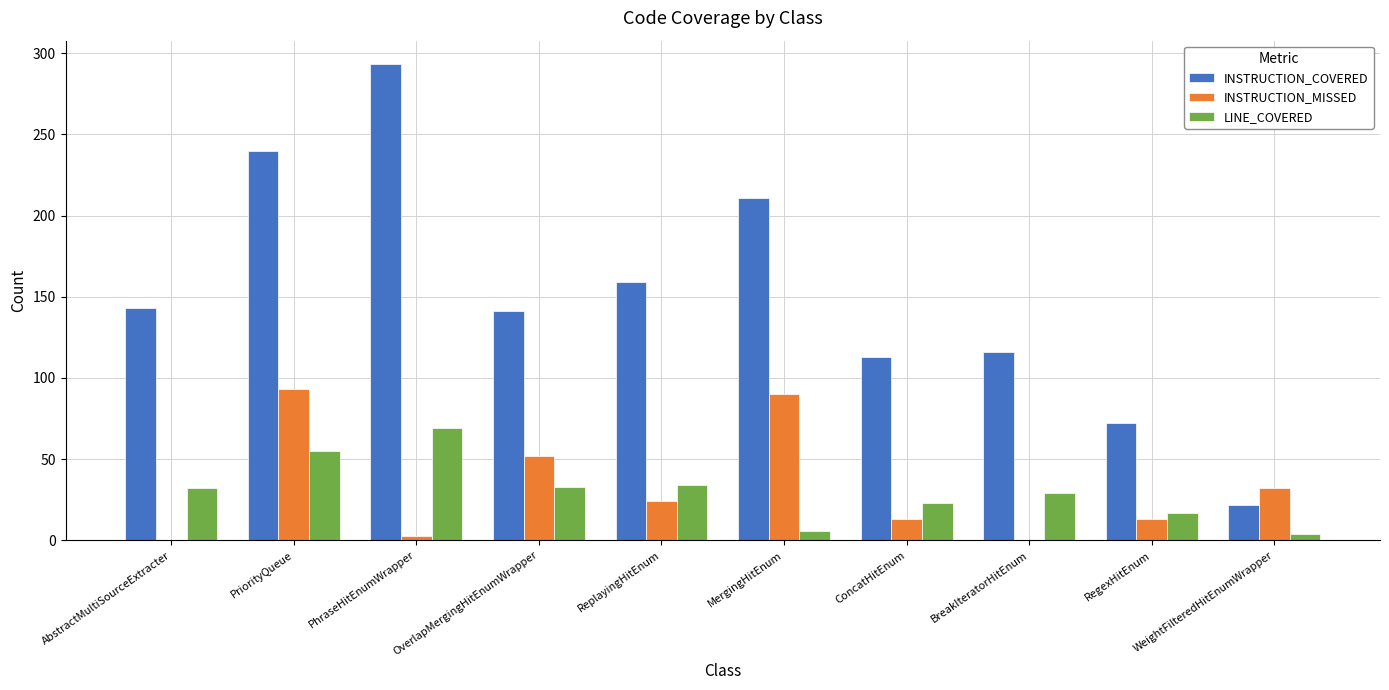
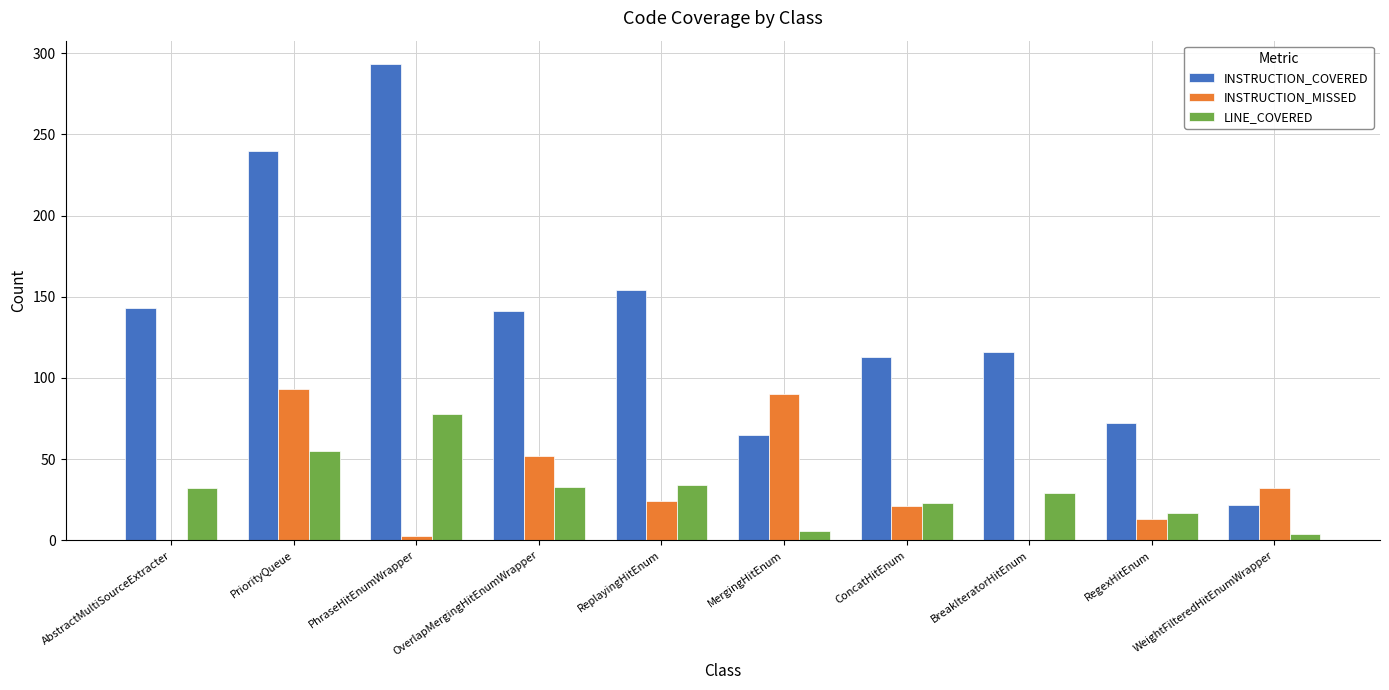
  {
    "INSTRUCTION_COVERED": {
      "AbstractMultiSourceExtracter": 143,
      "PriorityQueue": 240,
      "PhraseHitEnumWrapper": 293,
      "OverlapMergingHitEnumWrapper": 141,
-     "ReplayingHitEnum": 159,
-     "MergingHitEnum": 211,
+     "ReplayingHitEnum": 154,
+     "MergingHitEnum": 65,
      "ConcatHitEnum": 113,
      "BreakIteratorHitEnum": 116,
      "RegexHitEnum": 72,
      "WeightFilteredHitEnumWrapper": 22
    },
    "INSTRUCTION_MISSED": {
      "AbstractMultiSourceExtracter": 0,
      "PriorityQueue": 93,
      "PhraseHitEnumWrapper": 3,
      "OverlapMergingHitEnumWrapper": 52,
      "ReplayingHitEnum": 24,
      "MergingHitEnum": 90,
-     "ConcatHitEnum": 13,
+     "ConcatHitEnum": 21,
      "BreakIteratorHitEnum": 0,
      "RegexHitEnum": 13,
      "WeightFilteredHitEnumWrapper": 32
    },
    "LINE_COVERED": {
      "AbstractMultiSourceExtracter": 32,
      "PriorityQueue": 55,
-     "PhraseHitEnumWrapper": 69,
+     "PhraseHitEnumWrapper": 78,
      "OverlapMergingHitEnumWrapper": 33,
      "ReplayingHitEnum": 34,
      "MergingHitEnum": 6,
      "ConcatHitEnum": 23,
      "BreakIteratorHitEnum": 29,
      "RegexHitEnum": 17,
      "WeightFilteredHitEnumWrapper": 4
    }
  }
